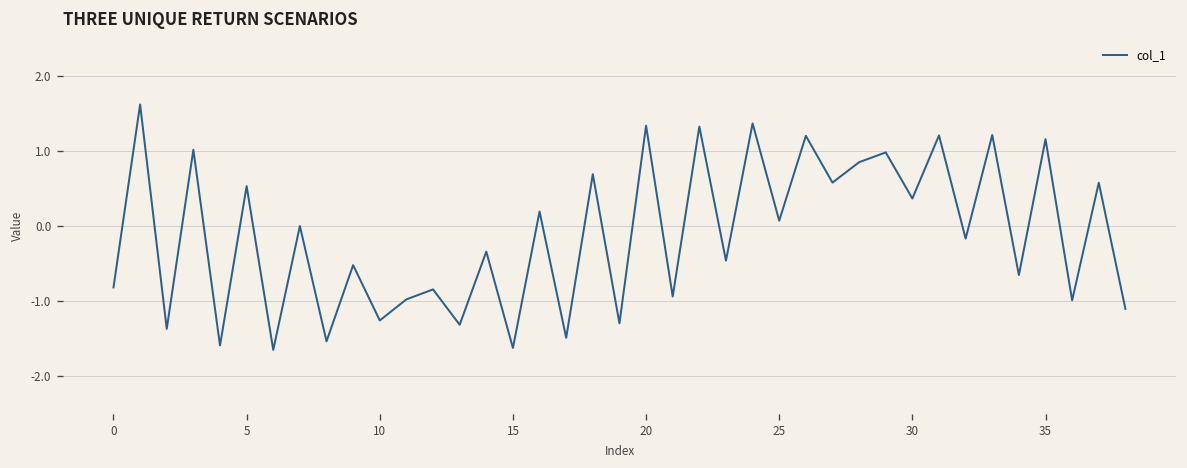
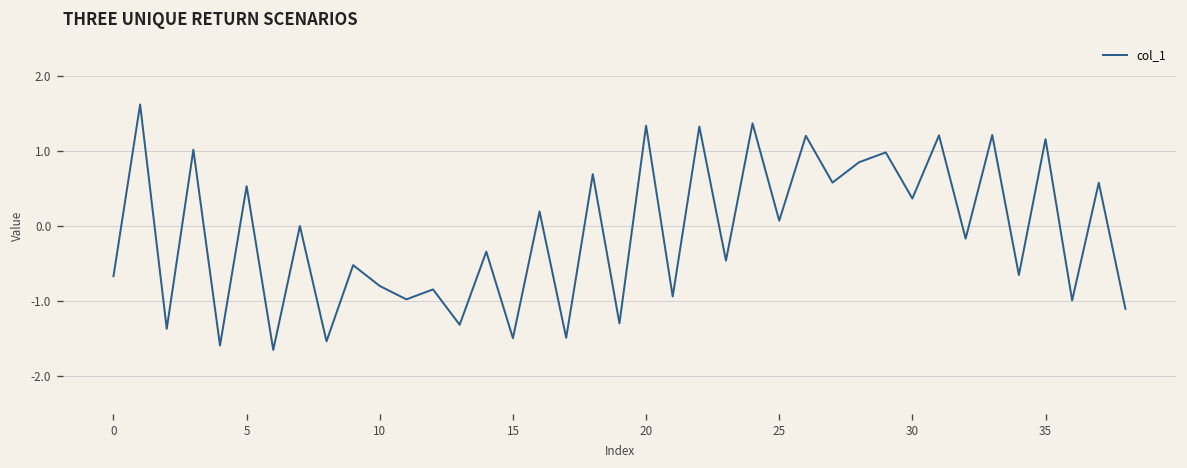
  {
-   "0": -0.8,
+   "0": -0.7,
    "5": 0.5,
-   "10": -1.3,
-   "15": -1.6,
+   "10": -0.8,
+   "15": -1.5,
    "20": 1.3,
    "25": 0.1,
    "30": 0.4,
    "35": 1.2
  }
